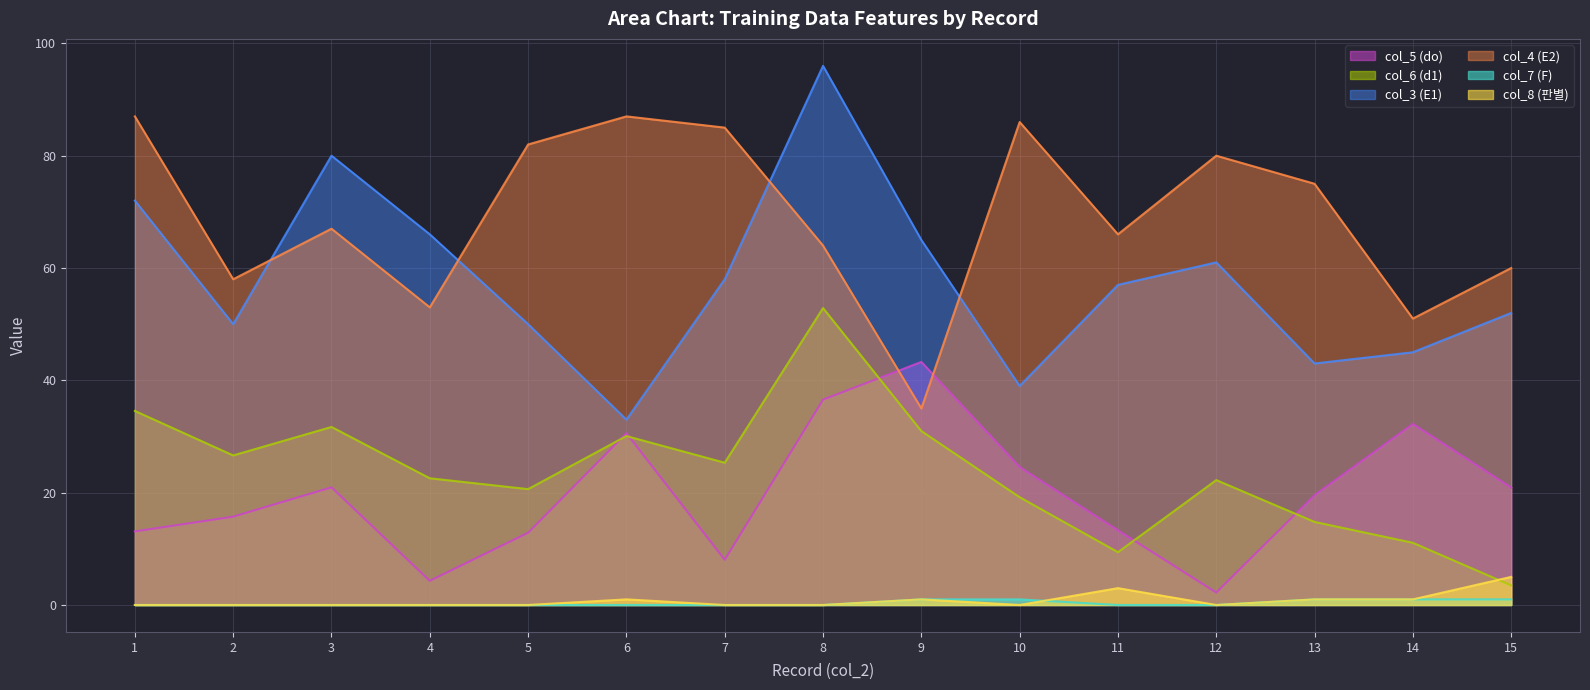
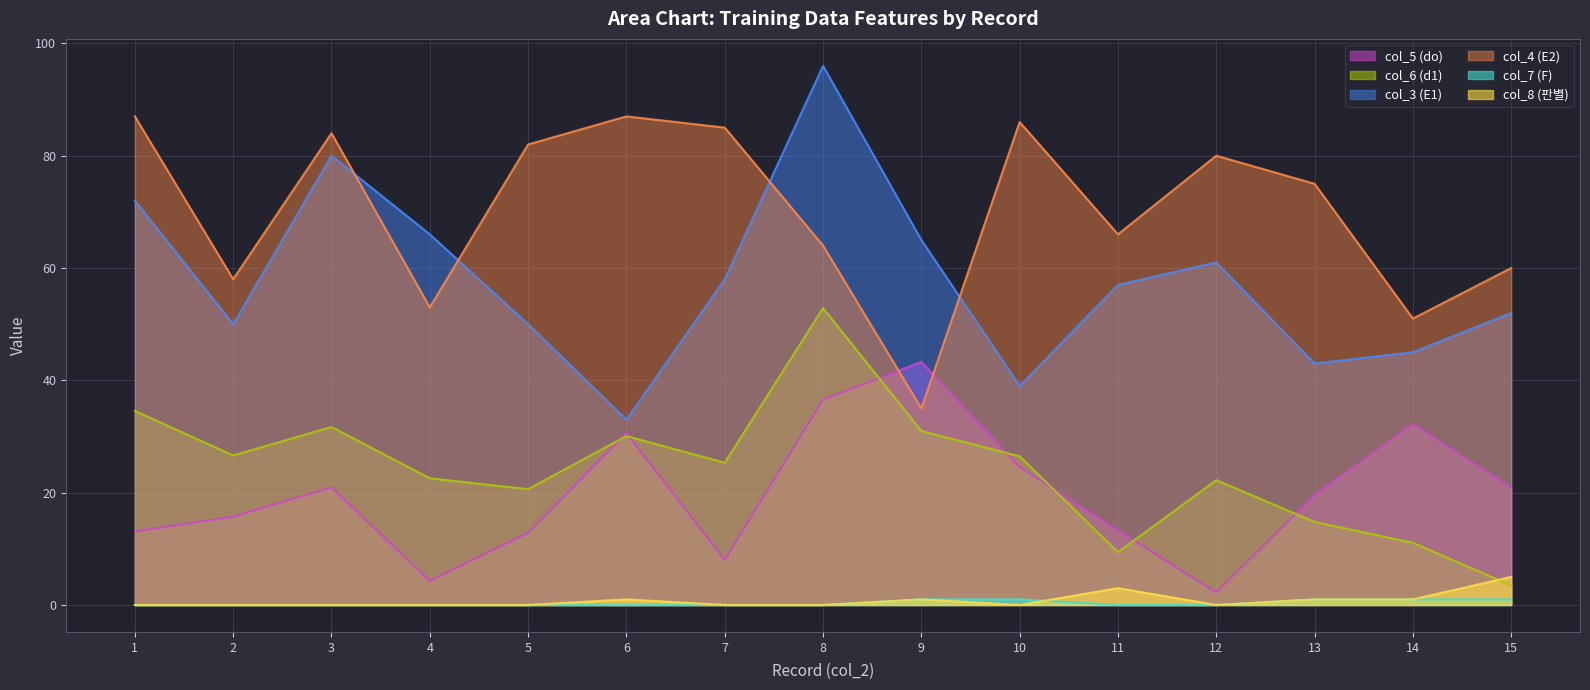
  {
    "col_5 (do)": {
      "1": 13,
      "2": 16,
      "3": 21,
      "4": 4,
      "5": 13,
      "6": 31,
      "7": 8,
      "8": 37,
      "9": 43,
      "10": 25,
      "11": 13,
      "12": 2,
      "13": 20,
      "14": 32,
      "15": 21
    },
    "col_6 (d1)": {
      "1": 35,
      "2": 27,
      "3": 32,
      "4": 23,
      "5": 21,
      "6": 30,
      "7": 25,
      "8": 53,
      "9": 31,
-     "10": 19,
+     "10": 26,
      "11": 9,
      "12": 22,
      "13": 15,
      "14": 11,
      "15": 3
    },
    "col_3 (E1)": {
      "1": 72,
      "2": 50,
      "3": 80,
      "4": 66,
      "5": 50,
      "6": 33,
      "7": 58,
      "8": 96,
      "9": 65,
      "10": 39,
      "11": 57,
      "12": 61,
      "13": 43,
      "14": 45,
      "15": 52
    },
    "col_4 (E2)": {
      "1": 87,
      "2": 58,
-     "3": 67,
+     "3": 84,
      "4": 53,
      "5": 82,
      "6": 87,
      "7": 85,
      "8": 64,
      "9": 35,
      "10": 86,
      "11": 66,
      "12": 80,
      "13": 75,
      "14": 51,
      "15": 60
    },
    "col_7 (F)": {
      "6": 0,
      "10": 1,
      "11": 0,
      "15": 1
    },
    "col_8 (판별)": {
      "6": 1,
      "10": 0,
      "11": 3,
      "15": 5
    }
  }
